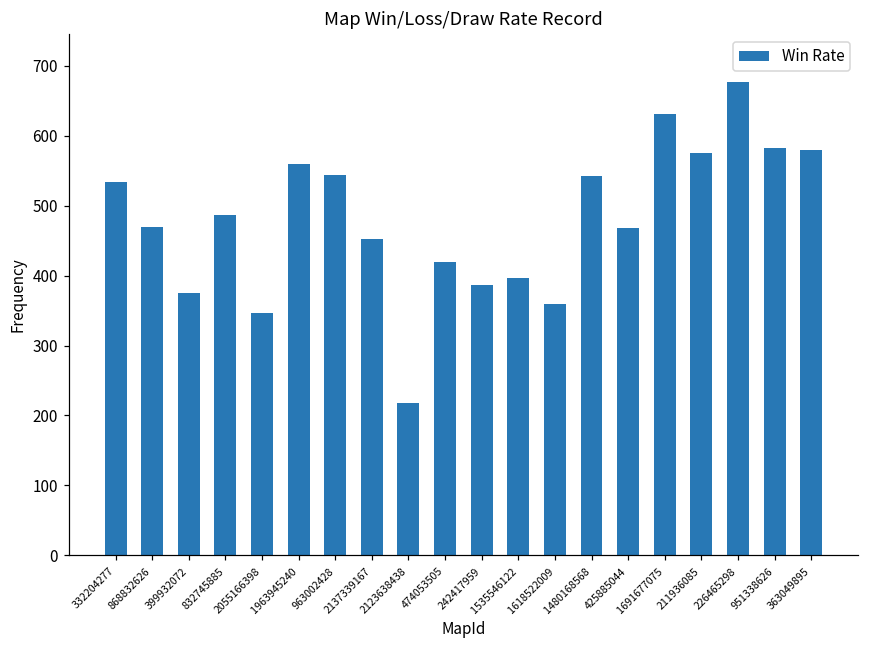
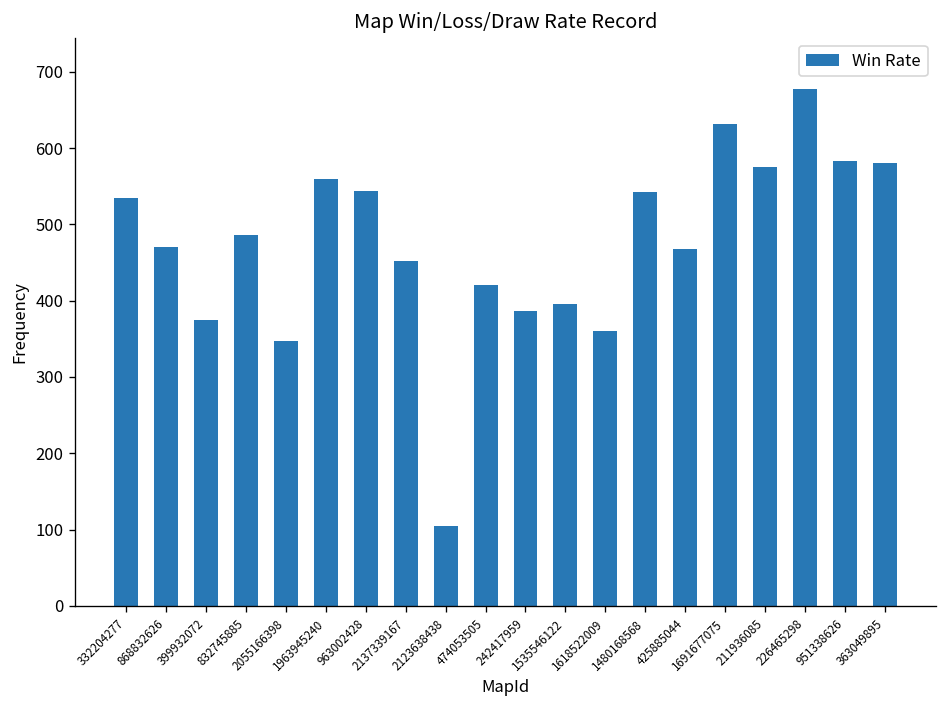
  {
    "332204277": 530,
    "868832626": 470,
    "399932072": 380,
    "832745885": 490,
    "2055166398": 350,
    "1963945240": 560,
    "963002428": 540,
    "2137339167": 450,
-   "2123638438": 220,
+   "2123638438": 100,
    "474053505": 420,
    "242417959": 390,
    "1535546122": 400,
    "1618522009": 360,
    "1480168568": 540,
    "425885044": 470,
    "1691677075": 630,
    "211936085": 580,
    "226465298": 680,
    "951338626": 580,
    "363049895": 580
  }
